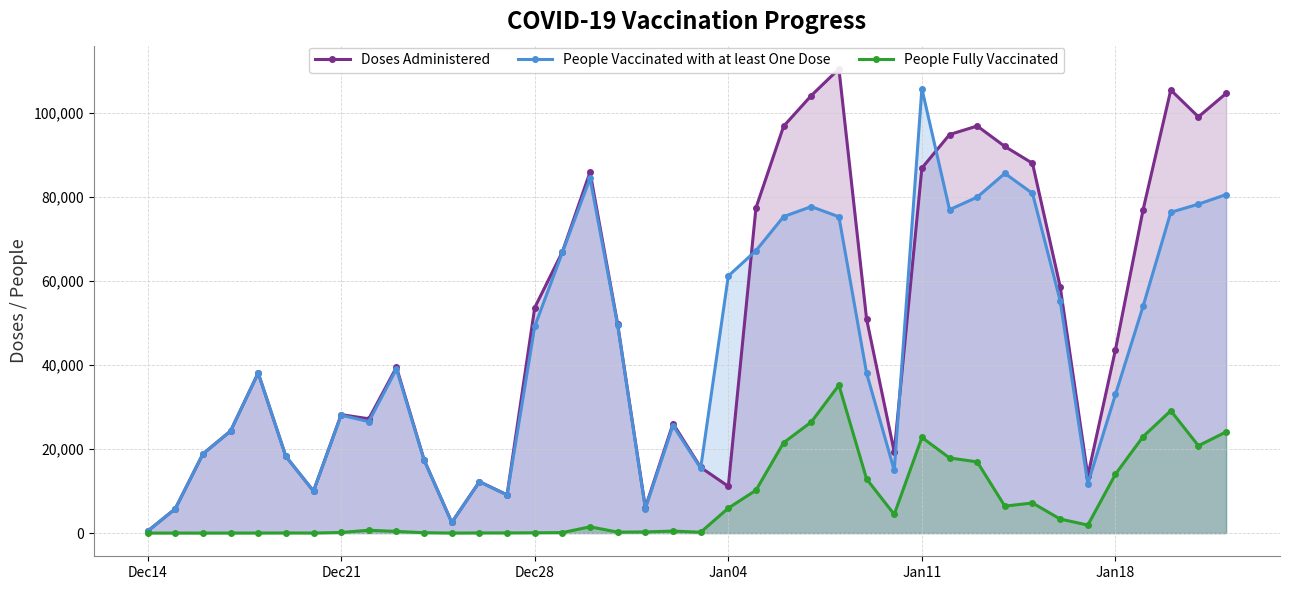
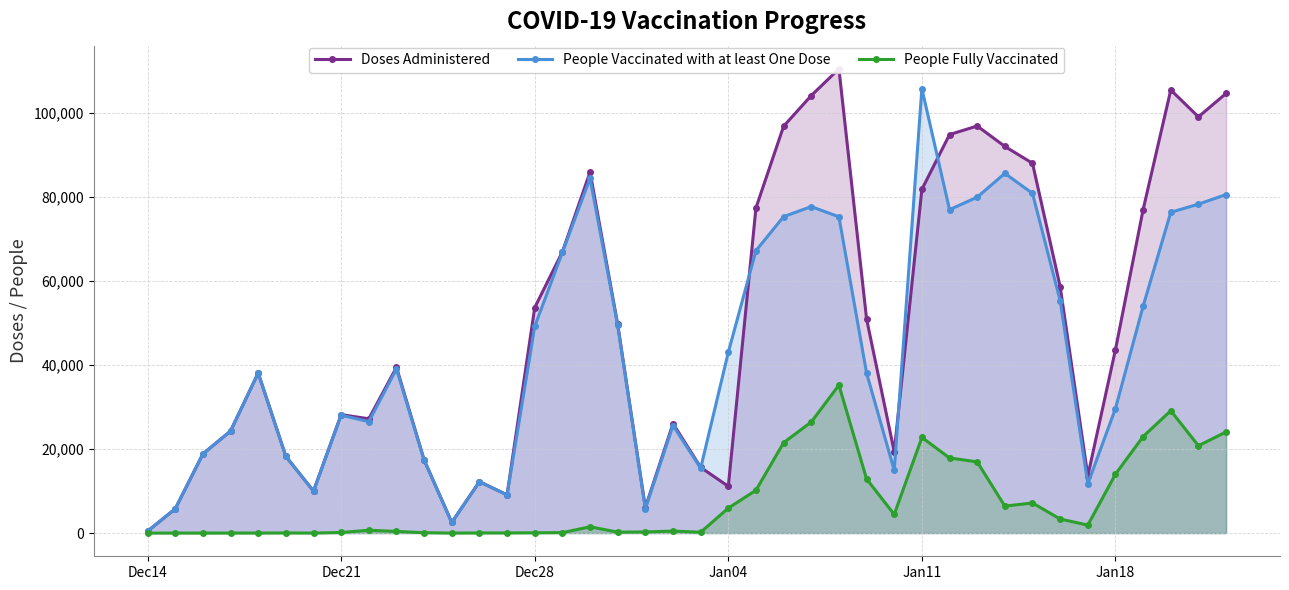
  {
    "Doses Administered": {
      "Dec28": "54,000",
      "Jan04": "11,000",
-     "Jan11": "87,000",
+     "Jan11": "82,000",
      "Jan18": "44,000"
    },
    "People Vaccinated with at least One Dose": {
      "Dec28": "49,000",
-     "Jan04": "61,000",
+     "Jan04": "43,000",
      "Jan11": "106,000",
-     "Jan18": "33,000"
+     "Jan18": "30,000"
    },
    "People Fully Vaccinated": {
      "Dec21": "0",
      "Dec28": "0",
      "Jan04": "6,000",
      "Jan11": "23,000",
      "Jan18": "14,000"
    }
  }
